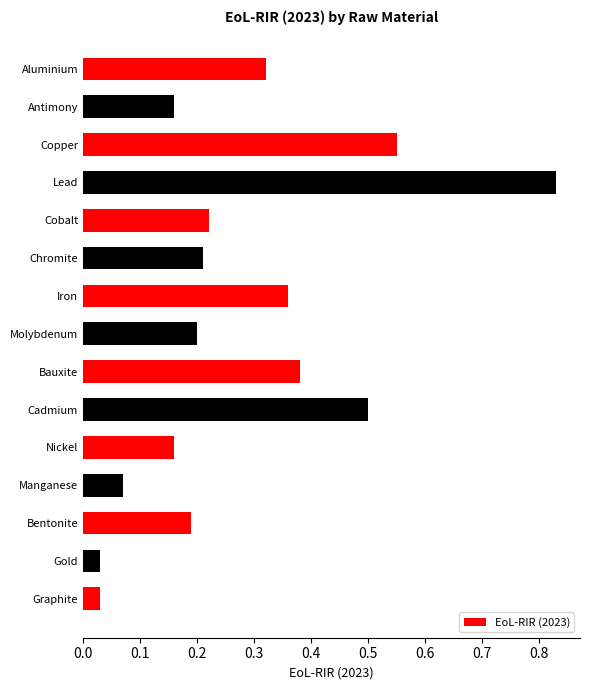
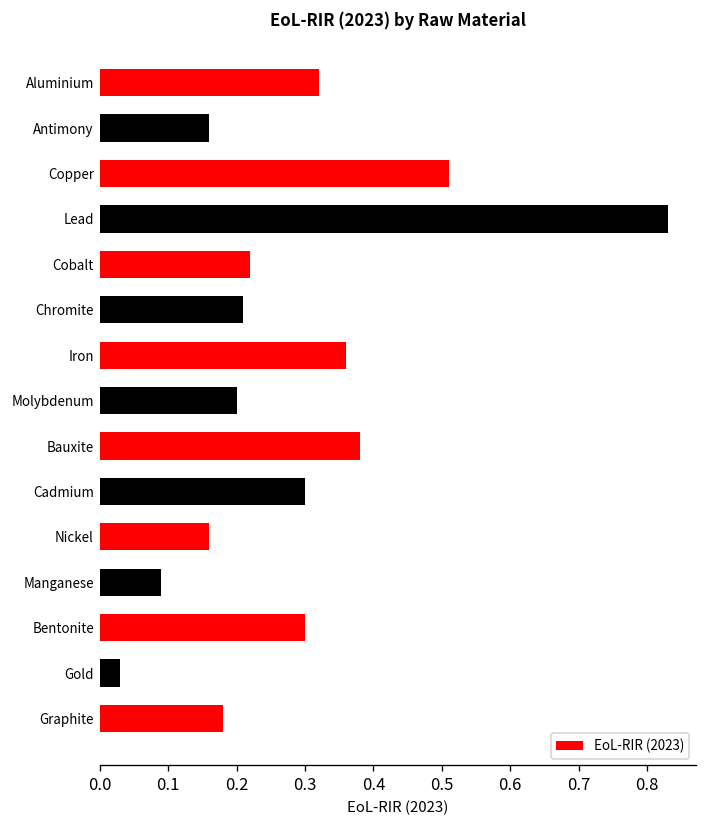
  {
    "Aluminium": 0.32,
    "Antimony": 0.16,
-   "Copper": 0.55,
+   "Copper": 0.51,
    "Lead": 0.83,
    "Cobalt": 0.22,
    "Chromite": 0.21,
    "Iron": 0.36,
    "Molybdenum": 0.20,
    "Bauxite": 0.38,
-   "Cadmium": 0.5,
+   "Cadmium": 0.3,
    "Nickel": 0.16,
-   "Manganese": 0.07,
-   "Bentonite": 0.19,
+   "Manganese": 0.09,
+   "Bentonite": 0.30,
    "Gold": 0.03,
-   "Graphite": 0.03
+   "Graphite": 0.18
  }
